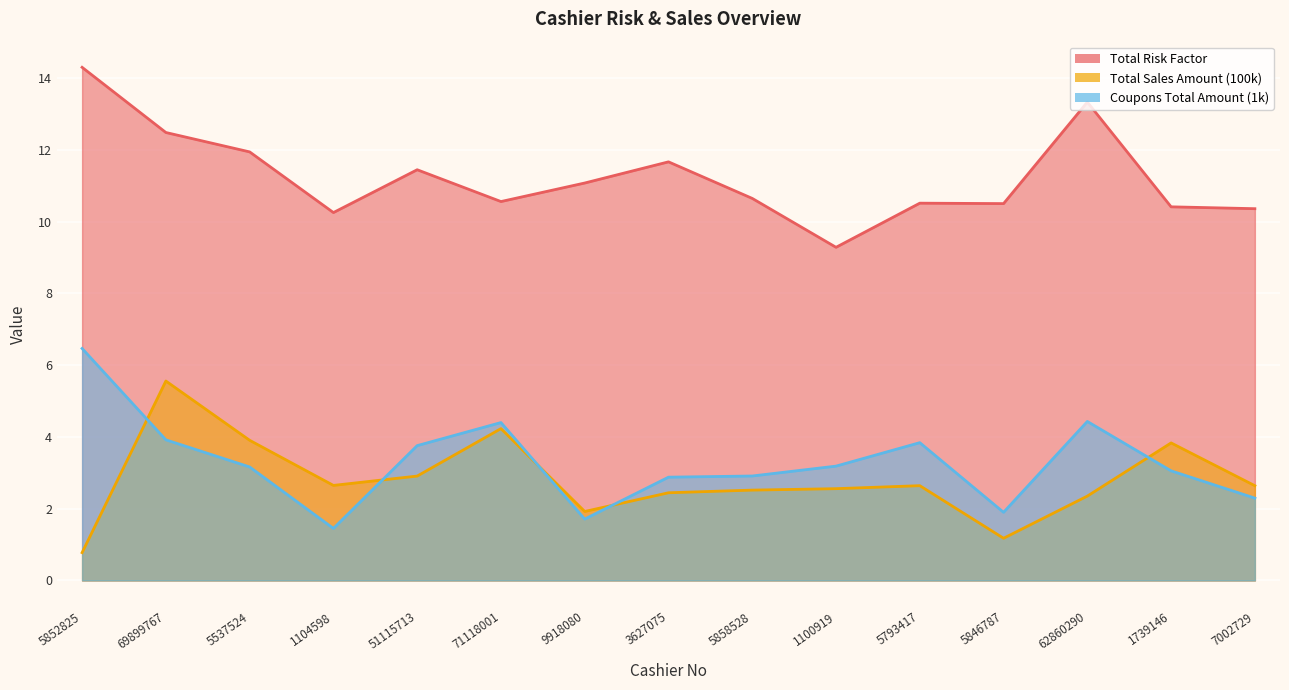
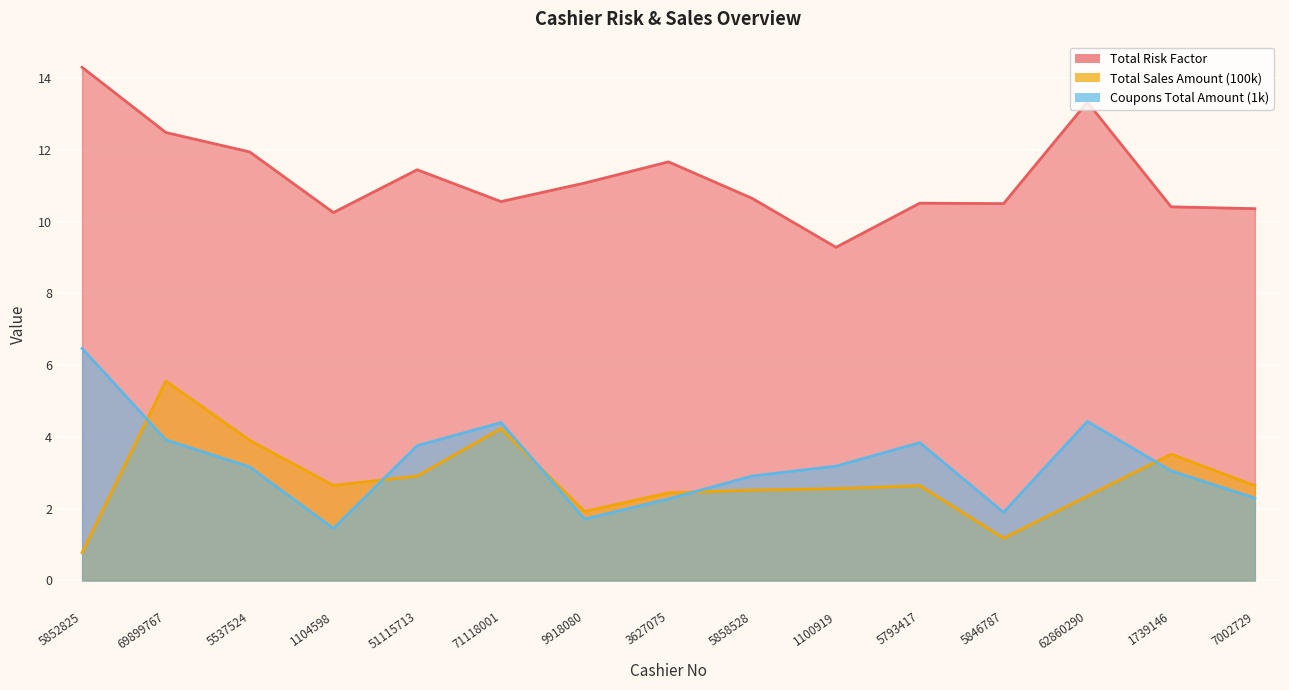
  {
    "Total Risk Factor": {
      "5852825": 14.3,
      "69899767": 12.5,
      "5537524": 11.9,
      "1104598": 10.3,
      "51115713": 11.4,
      "71118001": 10.6,
      "9918080": 11.1,
      "3627075": 11.7,
      "5858528": 10.6,
      "1100919": 9.3,
      "5793417": 10.5,
      "5846787": 10.5,
      "1739146": 10.4,
      "7002729": 10.4
    },
    "Total Sales Amount (100k)": {
      "5852825": 0.8,
      "69899767": 5.6,
      "5537524": 3.9,
      "1104598": 2.6,
      "51115713": 2.9,
      "71118001": 4.2,
      "9918080": 1.9,
      "3627075": 2.4,
      "5858528": 2.5,
      "1100919": 2.6,
      "5793417": 2.6,
      "5846787": 1.2,
      "62860290": 2.4,
-     "1739146": 3.8,
+     "1739146": 3.5,
      "7002729": 2.6
    },
    "Coupons Total Amount (1k)": {
      "5852825": 6.5,
      "69899767": 3.9,
      "5537524": 3.2,
      "1104598": 1.5,
      "51115713": 3.8,
      "71118001": 4.4,
      "9918080": 1.7,
-     "3627075": 2.9,
+     "3627075": 2.3,
      "5858528": 2.9,
      "1100919": 3.2,
      "5793417": 3.8,
      "5846787": 1.9,
      "62860290": 4.4,
      "1739146": 3.1,
      "7002729": 2.3
    }
  }
